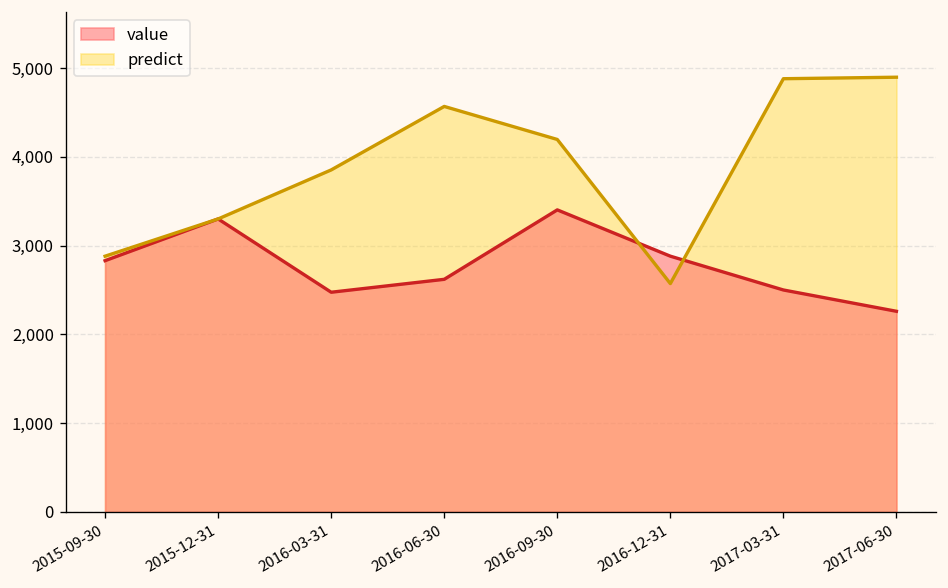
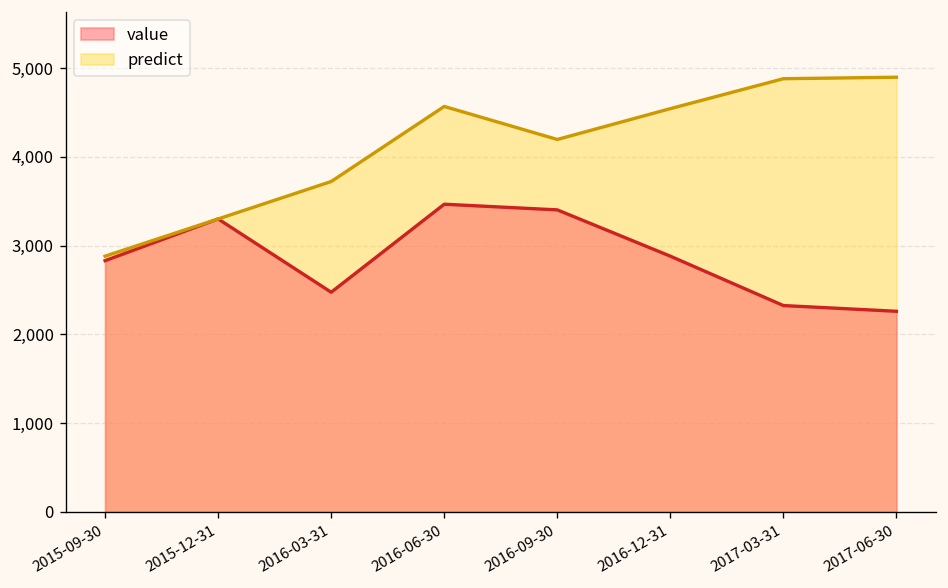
  {
    "value": {
      "2015-09-30": "2,800",
      "2016-03-31": "2,500",
-     "2016-06-30": "2,600",
+     "2016-06-30": "3,500",
      "2016-09-30": "3,400",
      "2016-12-31": "2,900",
-     "2017-03-31": "2,500",
+     "2017-03-31": "2,300",
      "2017-06-30": "2,300"
    },
    "predict": {
      "2015-09-30": "2,900",
-     "2016-03-31": "3,900",
+     "2016-03-31": "3,700",
      "2016-06-30": "4,600",
      "2016-09-30": "4,200",
-     "2016-12-31": "2,600",
+     "2016-12-31": "4,500",
      "2017-03-31": "4,900",
      "2017-06-30": "4,900"
    }
  }
